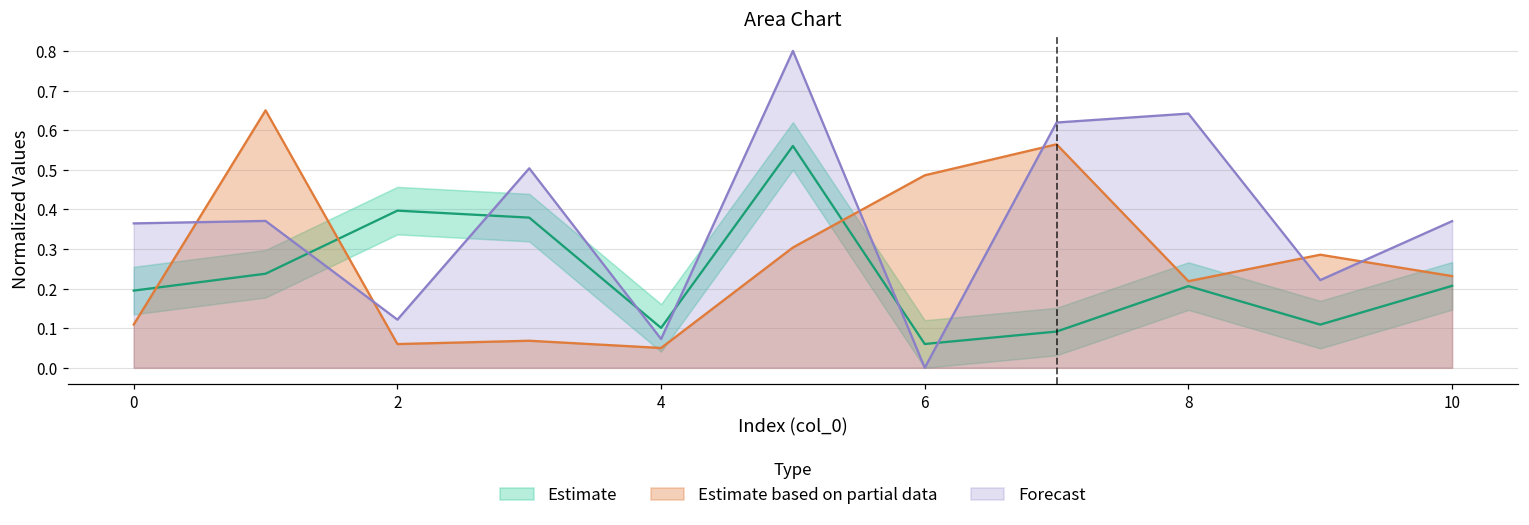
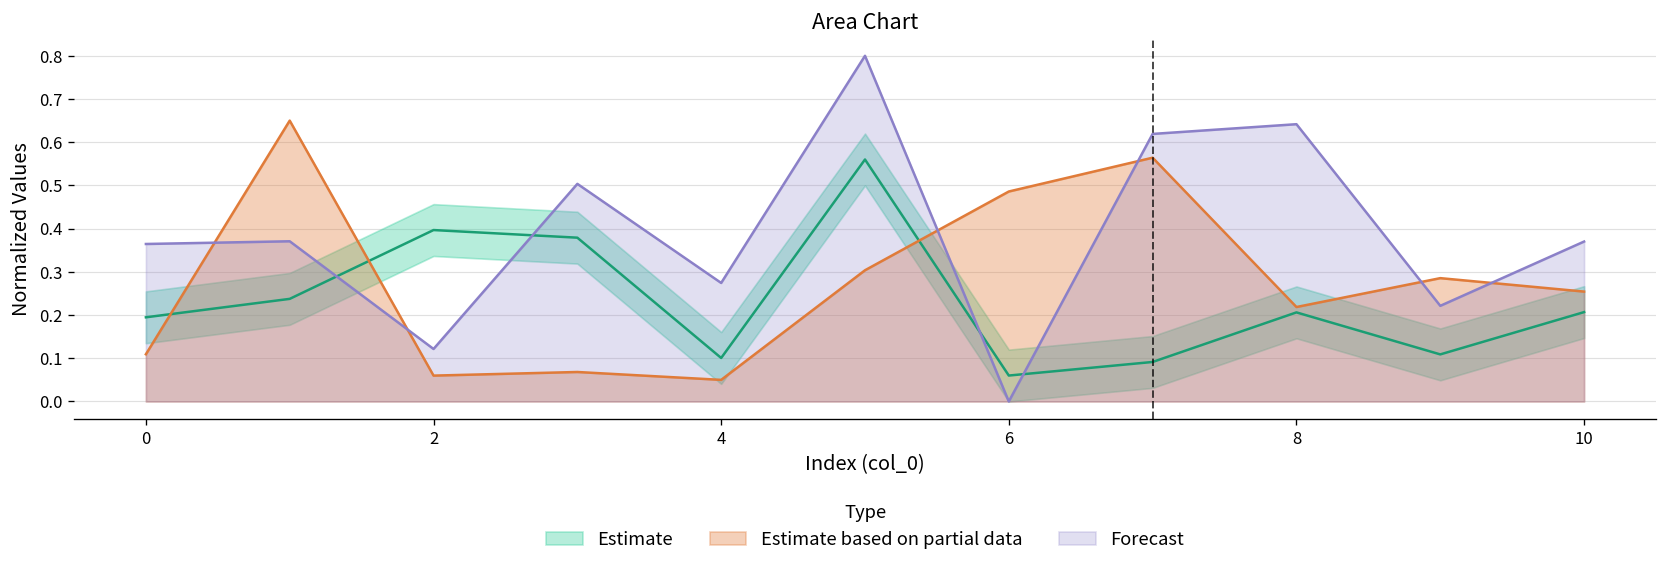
  {
    "Estimate": {
      "6": 0.12
    },
    "Estimate based on partial data": {
      "0": 0.11,
      "2": 0.06,
      "4": 0.05,
      "6": 0.49,
      "8": 0.22,
-     "10": 0.23
+     "10": 0.25
    },
    "Forecast": {
      "0": 0.36,
      "2": 0.12,
-     "4": 0.07,
+     "4": 0.27,
      "6": 0.00,
      "8": 0.64,
      "10": 0.37
    }
  }
